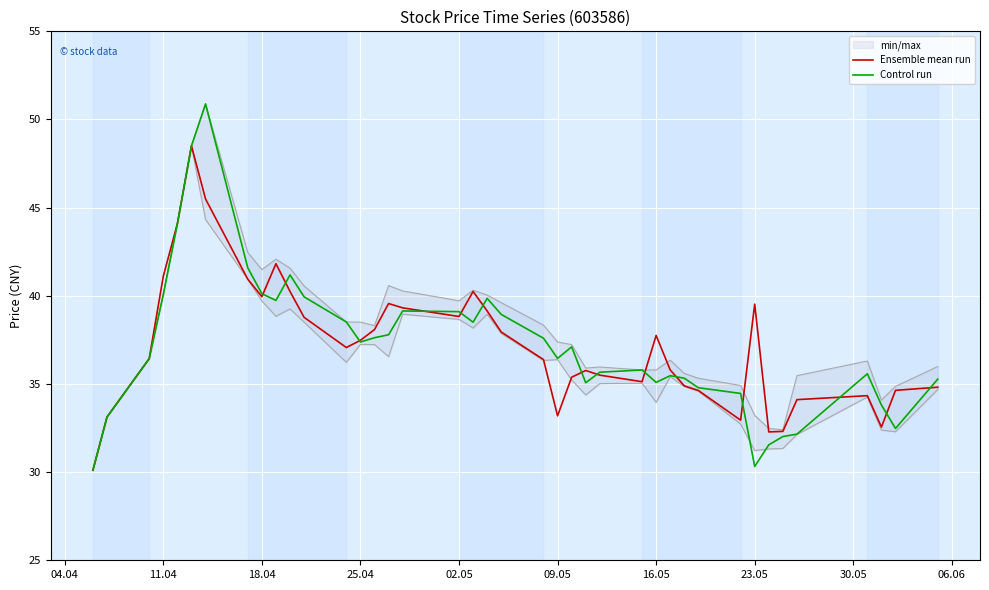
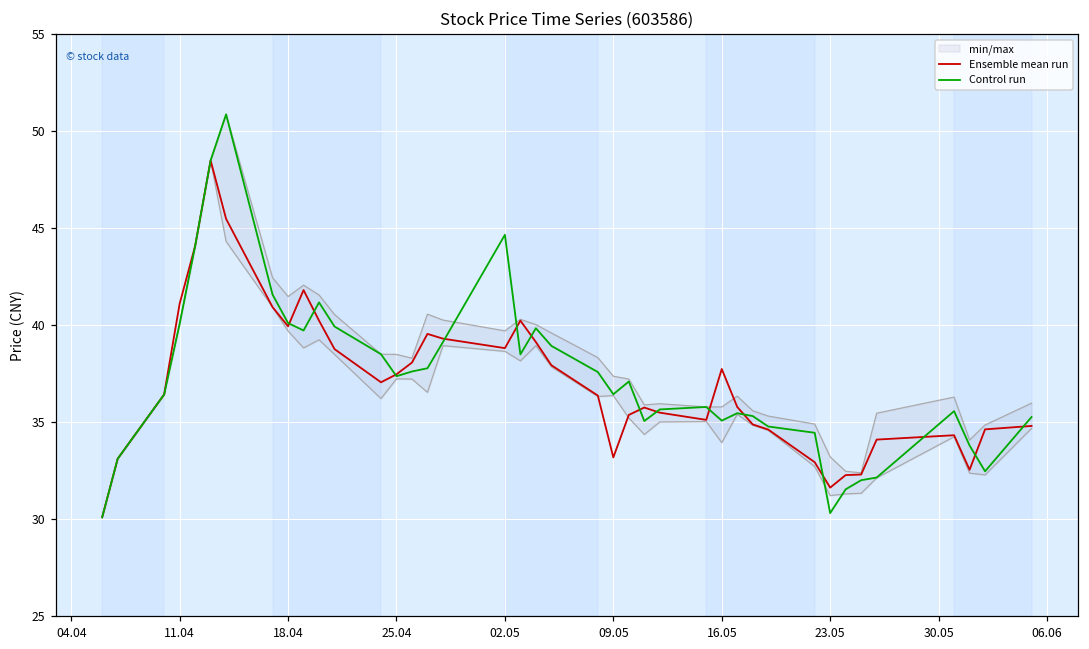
  {
    "Ensemble mean run": {
      "11.04": 41.1,
      "18.04": 40.0,
      "02.05": 38.8,
      "09.05": 33.2,
      "16.05": 37.8,
-     "23.05": 39.5
+     "23.05": 31.6
    },
    "Control run": {
      "18.04": 40.1,
-     "02.05": 39.1,
+     "02.05": 44.7,
      "16.05": 35.1,
      "23.05": 30.3
    }
  }
